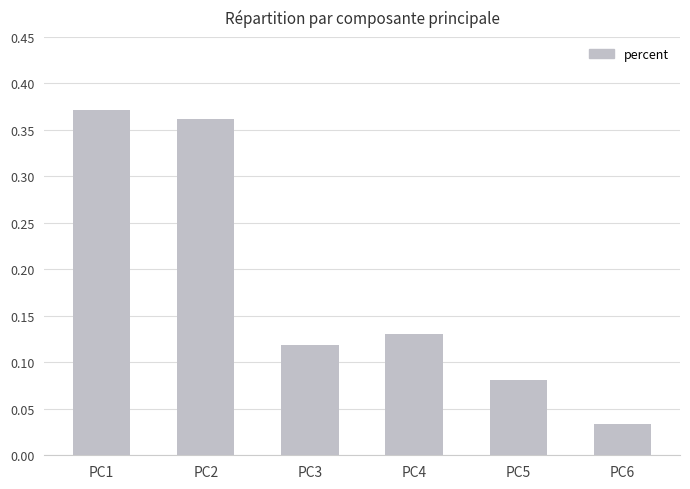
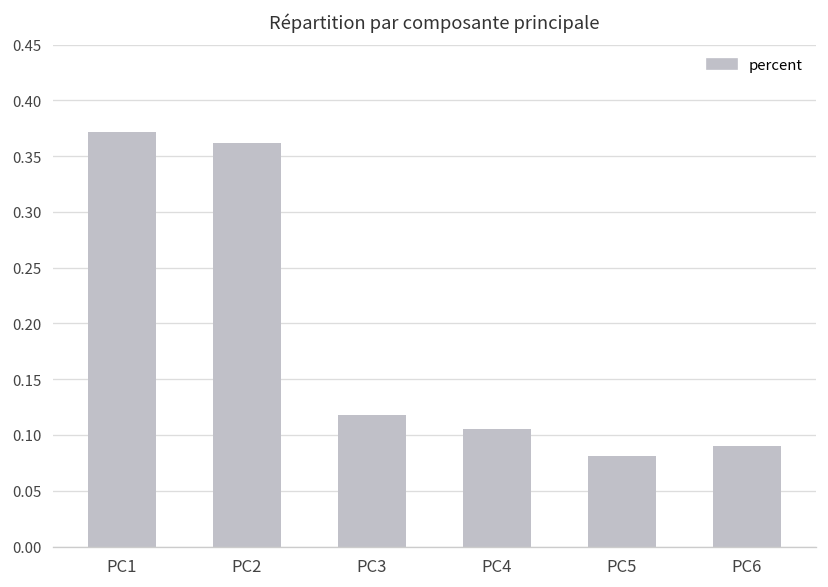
  {
    "PC1": 0.37,
    "PC2": 0.36,
    "PC3": 0.12,
-   "PC4": 0.13,
+   "PC4": 0.11,
    "PC5": 0.08,
-   "PC6": 0.03
+   "PC6": 0.09
  }
